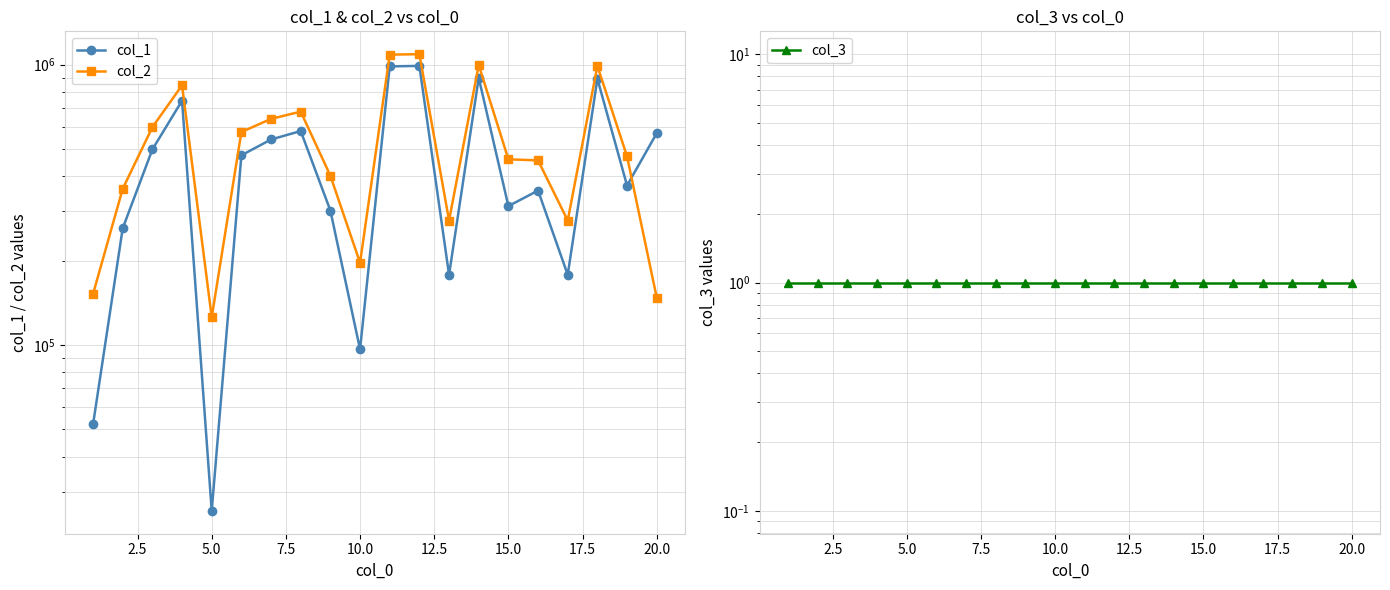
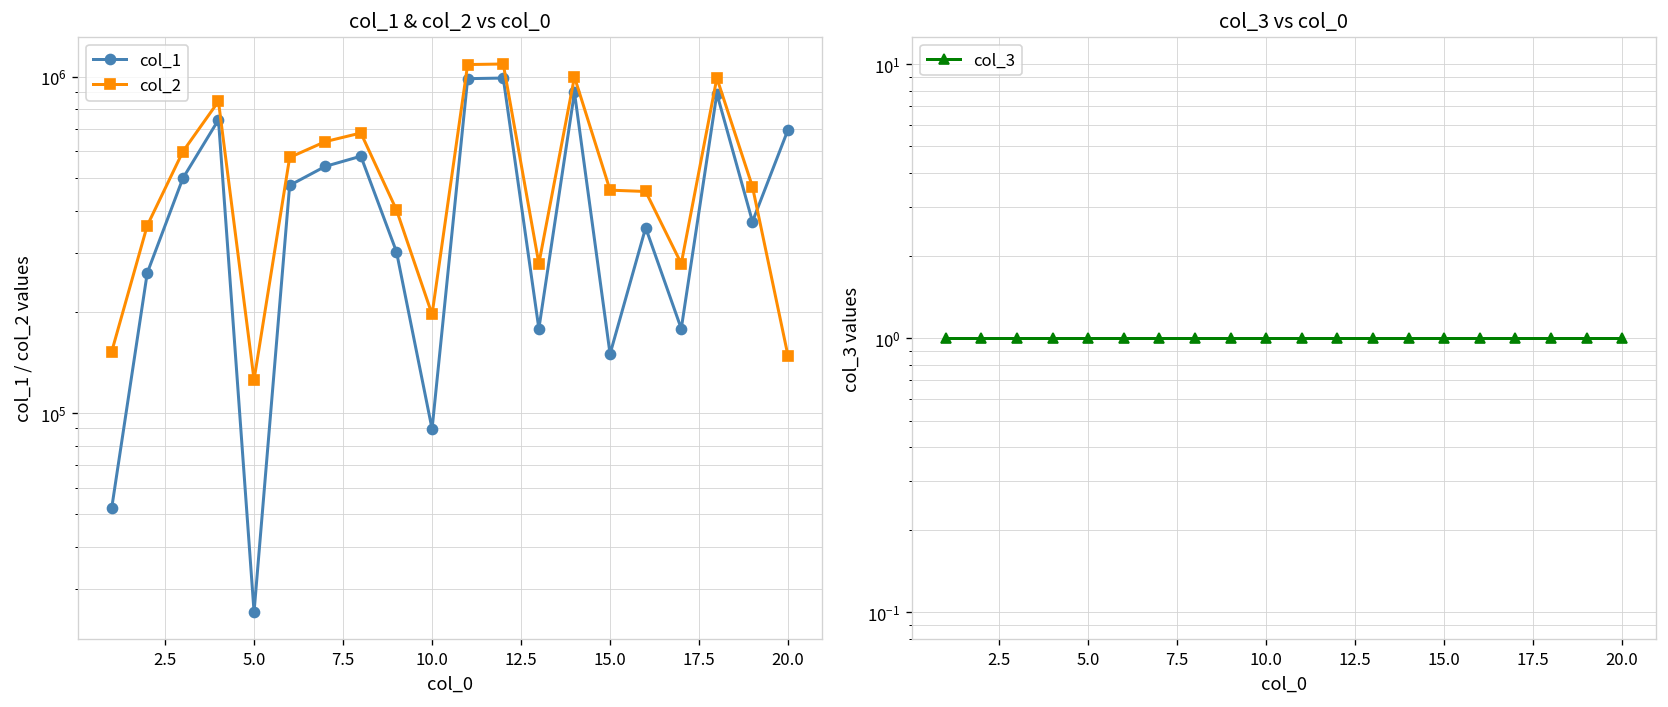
  {
    "col_1 & col_2 vs col_0": {
      "col_1": {
        "5.0": 26000,
-       "10.0": 96000,
-       "15.0": 310000,
-       "20.0": 570000
+       "10.0": 90000,
+       "15.0": 150000,
+       "20.0": 700000
      },
      "col_2": {
        "5.0": 130000,
        "10.0": 200000,
        "15.0": 460000,
        "20.0": 150000
      }
    },
    "col_3 vs col_0": {
      "5.0": 1.0,
      "10.0": 1.0,
      "15.0": 1.0,
      "20.0": 1.0
    }
  }
